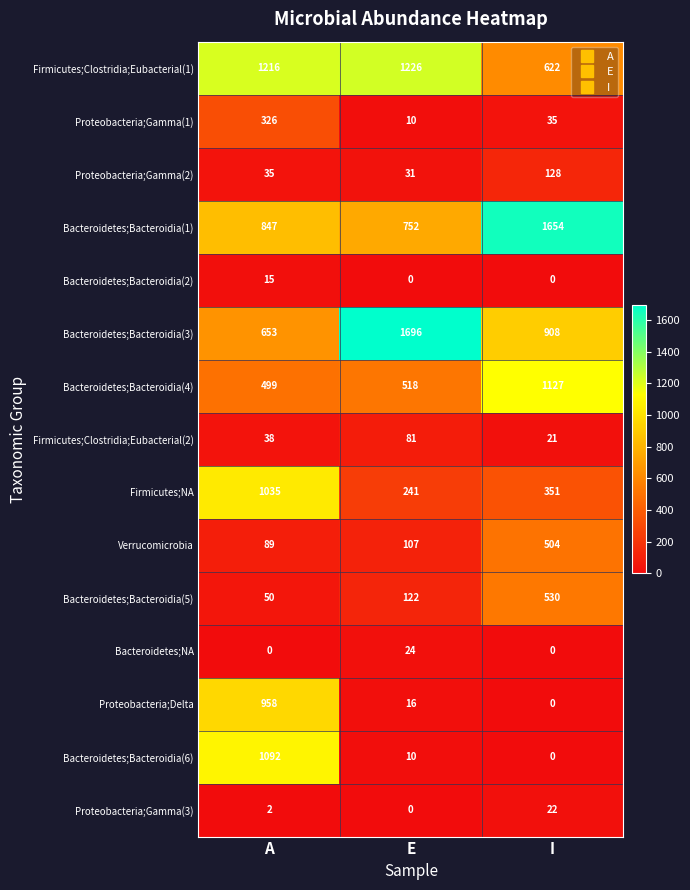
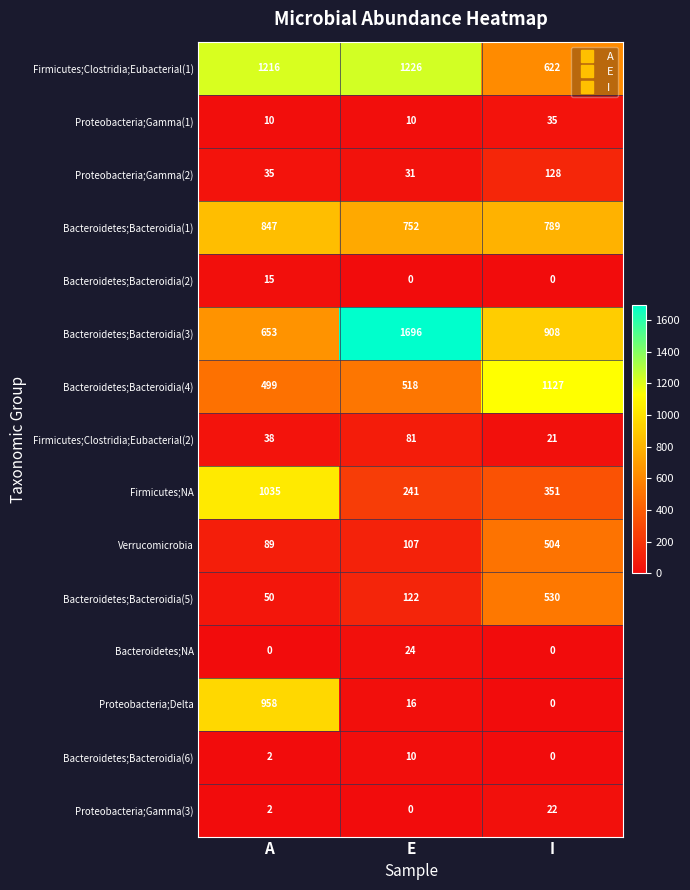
  {
    "Firmicutes;Clostridia;Eubacterial(1)": {
      "A": 1216,
      "E": 1226,
      "I": 622
    },
    "Proteobacteria;Gamma(1)": {
-     "A": 326,
+     "A": 10,
      "E": 10,
      "I": 35
    },
    "Proteobacteria;Gamma(2)": {
      "A": 35,
      "E": 31,
      "I": 128
    },
    "Bacteroidetes;Bacteroidia(1)": {
      "A": 847,
      "E": 752,
-     "I": 1654
+     "I": 789
    },
    "Bacteroidetes;Bacteroidia(2)": {
      "A": 15,
      "E": 0,
      "I": 0
    },
    "Bacteroidetes;Bacteroidia(3)": {
      "A": 653,
      "E": 1696,
      "I": 908
    },
    "Bacteroidetes;Bacteroidia(4)": {
      "A": 499,
      "E": 518,
      "I": 1127
    },
    "Firmicutes;Clostridia;Eubacterial(2)": {
      "A": 38,
      "E": 81,
      "I": 21
    },
    "Firmicutes;NA": {
      "A": 1035,
      "E": 241,
      "I": 351
    },
    "Verrucomicrobia": {
      "A": 89,
      "E": 107,
      "I": 504
    },
    "Bacteroidetes;Bacteroidia(5)": {
      "A": 50,
      "E": 122,
      "I": 530
    },
    "Bacteroidetes;NA": {
      "A": 0,
      "E": 24,
      "I": 0
    },
    "Proteobacteria;Delta": {
      "A": 958,
      "E": 16,
      "I": 0
    },
    "Bacteroidetes;Bacteroidia(6)": {
-     "A": 1092,
+     "A": 2,
      "E": 10,
      "I": 0
    },
    "Proteobacteria;Gamma(3)": {
      "A": 2,
      "E": 0,
      "I": 22
    }
  }
